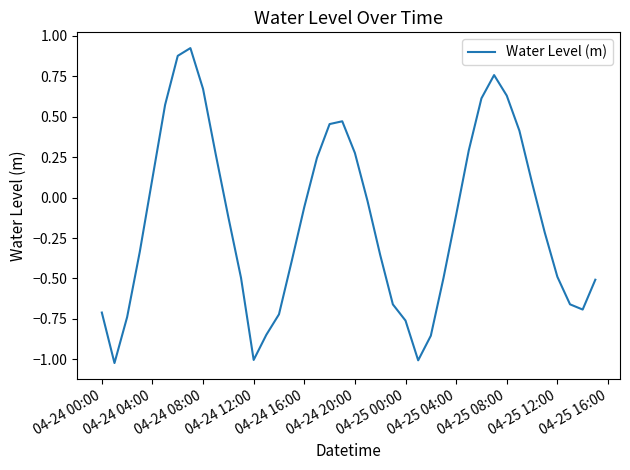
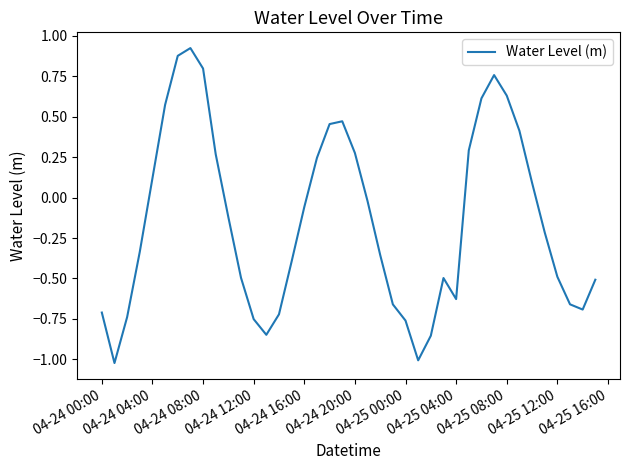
  {
    "04-24 00:00": -0.71,
    "04-24 04:00": 0.12,
-   "04-24 08:00": 0.67,
-   "04-24 12:00": -1.00,
+   "04-24 08:00": 0.80,
+   "04-24 12:00": -0.75,
    "04-24 16:00": -0.06,
    "04-24 20:00": 0.28,
    "04-25 00:00": -0.76,
-   "04-25 04:00": -0.11,
+   "04-25 04:00": -0.63,
    "04-25 08:00": 0.63,
    "04-25 12:00": -0.49
  }
